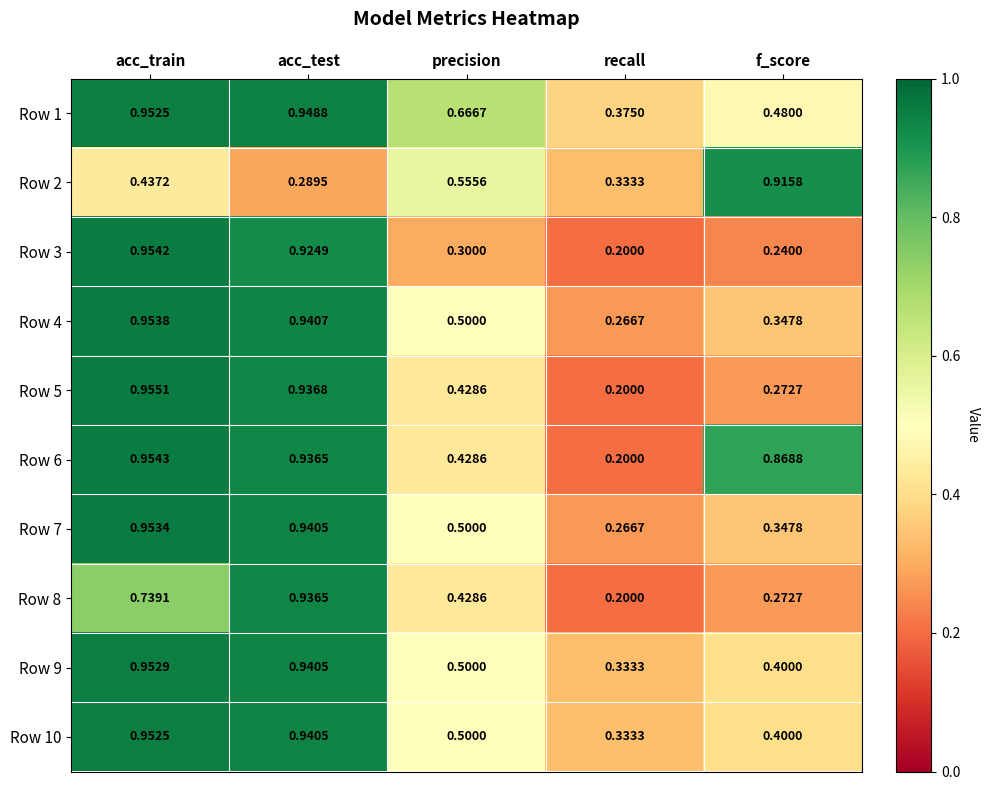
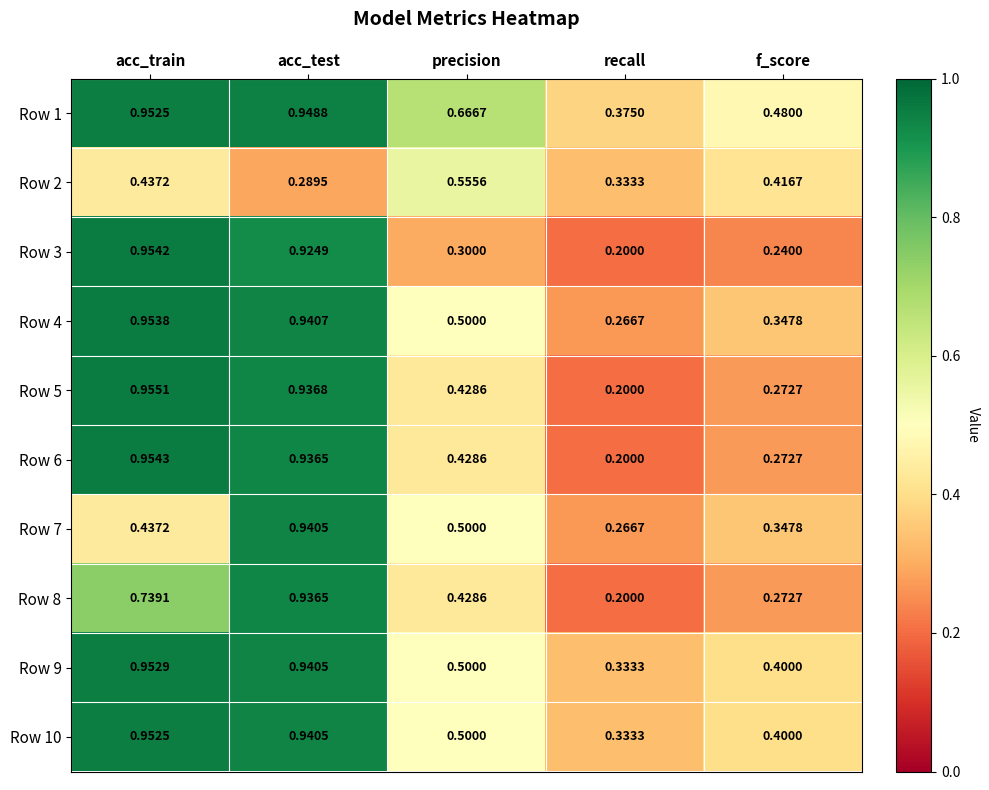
  {
    "Row 1": {
      "acc_train": 0.9525,
      "acc_test": 0.9488,
      "precision": 0.6667,
      "recall": 0.3750,
      "f_score": 0.4800
    },
    "Row 2": {
      "acc_train": 0.4372,
      "acc_test": 0.2895,
      "precision": 0.5556,
      "recall": 0.3333,
-     "f_score": 0.9158
+     "f_score": 0.4167
    },
    "Row 3": {
      "acc_train": 0.9542,
      "acc_test": 0.9249,
      "precision": 0.3000,
      "recall": 0.2000,
      "f_score": 0.2400
    },
    "Row 4": {
      "acc_train": 0.9538,
      "acc_test": 0.9407,
      "precision": 0.5000,
      "recall": 0.2667,
      "f_score": 0.3478
    },
    "Row 5": {
      "acc_train": 0.9551,
      "acc_test": 0.9368,
      "precision": 0.4286,
      "recall": 0.2000,
      "f_score": 0.2727
    },
    "Row 6": {
      "acc_train": 0.9543,
      "acc_test": 0.9365,
      "precision": 0.4286,
      "recall": 0.2000,
-     "f_score": 0.8688
+     "f_score": 0.2727
    },
    "Row 7": {
-     "acc_train": 0.9534,
+     "acc_train": 0.4372,
      "acc_test": 0.9405,
      "precision": 0.5000,
      "recall": 0.2667,
      "f_score": 0.3478
    },
    "Row 8": {
      "acc_train": 0.7391,
      "acc_test": 0.9365,
      "precision": 0.4286,
      "recall": 0.2000,
      "f_score": 0.2727
    },
    "Row 9": {
      "acc_train": 0.9529,
      "acc_test": 0.9405,
      "precision": 0.5000,
      "recall": 0.3333,
      "f_score": 0.4000
    },
    "Row 10": {
      "acc_train": 0.9525,
      "acc_test": 0.9405,
      "precision": 0.5000,
      "recall": 0.3333,
      "f_score": 0.4000
    }
  }
